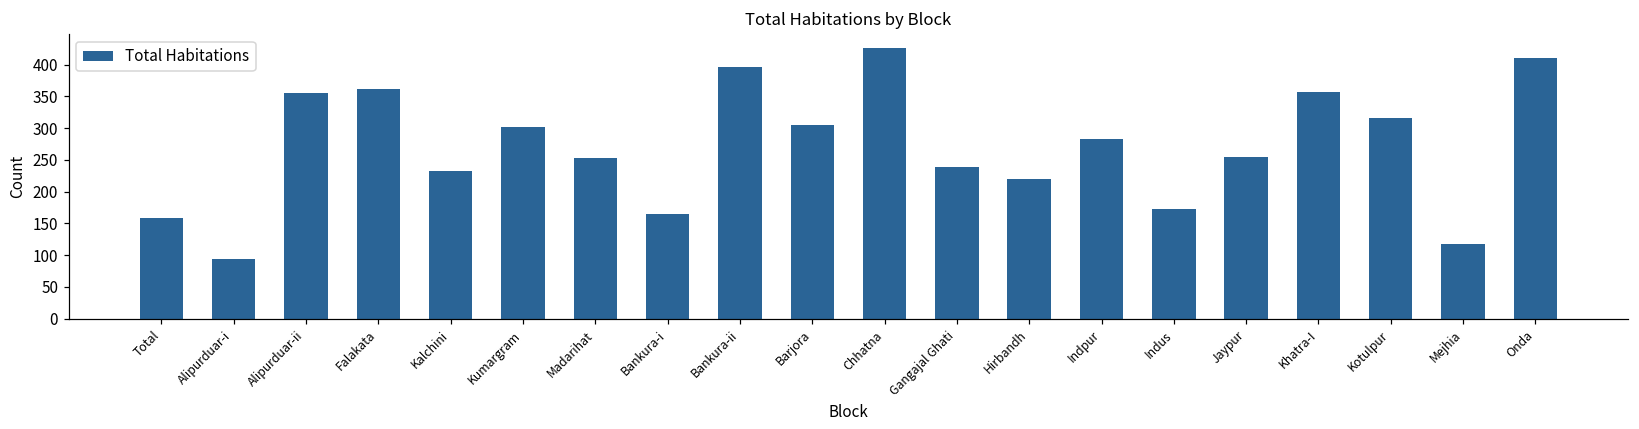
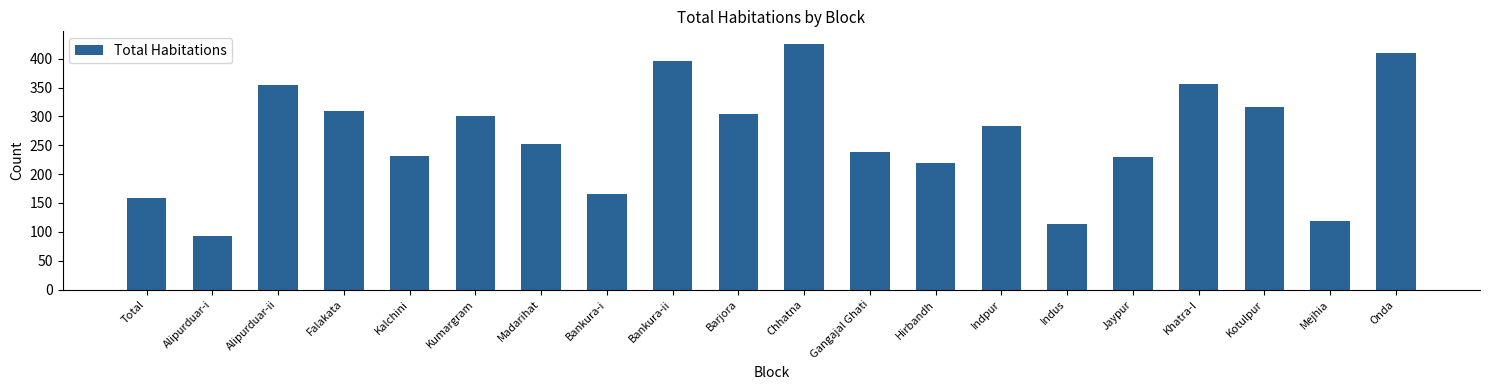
  {
    "Total": 160,
    "Alipurduar-i": 90,
    "Alipurduar-ii": 360,
-   "Falakata": 360,
+   "Falakata": 310,
    "Kalchini": 230,
    "Kumargram": 300,
    "Madarihat": 250,
    "Bankura-i": 170,
    "Bankura-ii": 400,
    "Barjora": 300,
    "Chhatna": 430,
    "Gangajal Ghati": 240,
    "Hirbandh": 220,
    "Indpur": 280,
-   "Indus": 170,
-   "Jaypur": 260,
+   "Indus": 110,
+   "Jaypur": 230,
    "Khatra-I": 360,
    "Kotulpur": 320,
    "Mejhia": 120,
    "Onda": 410
  }
